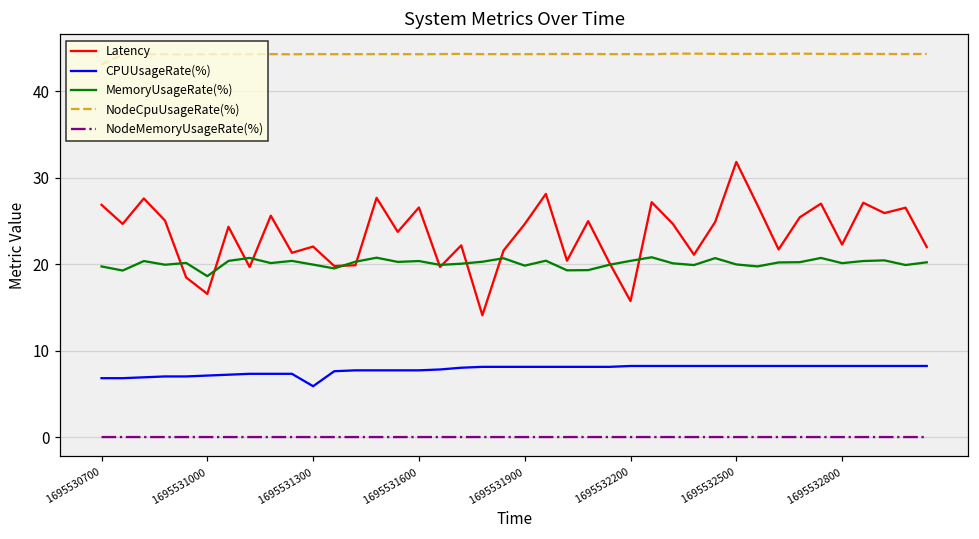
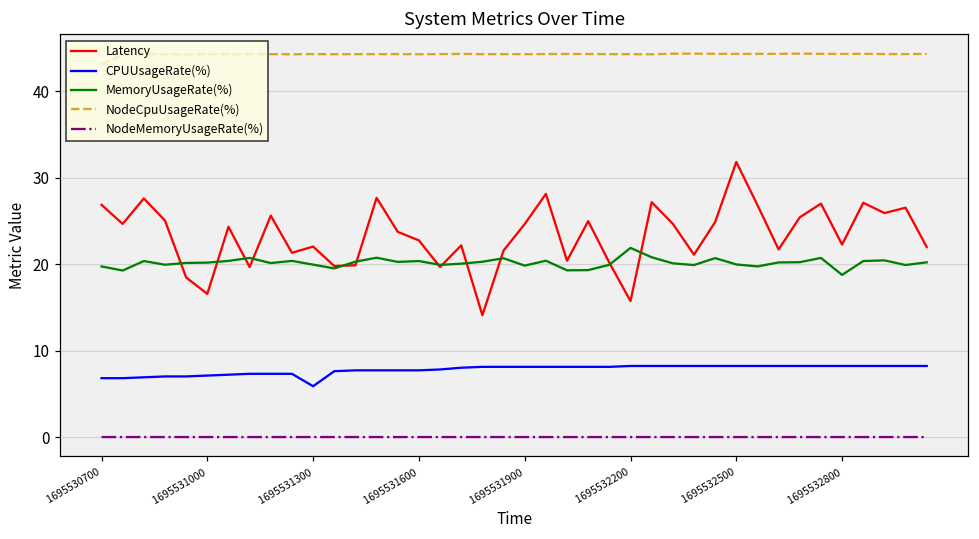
  {
    "Latency": {
      "1695530700": 27,
      "1695531000": 17,
      "1695531300": 22,
-     "1695531600": 27,
+     "1695531600": 23,
      "1695531900": 25,
      "1695532200": 16,
      "1695532500": 32,
      "1695532800": 22
    },
    "CPUUsageRate(%)": {
      "1695530700": 7,
      "1695531000": 7,
      "1695531300": 6,
      "1695531600": 8,
      "1695531900": 8,
      "1695532200": 8,
      "1695532500": 8,
      "1695532800": 8
    },
    "MemoryUsageRate(%)": {
      "1695530700": 20,
-     "1695531000": 19,
+     "1695531000": 20,
      "1695531300": 20,
      "1695531600": 20,
      "1695531900": 20,
-     "1695532200": 20,
+     "1695532200": 22,
      "1695532500": 20,
-     "1695532800": 20
+     "1695532800": 19
    },
    "NodeCpuUsageRate(%)": {
      "1695531300": 44,
      "1695531600": 44,
      "1695531900": 44,
      "1695532200": 44,
      "1695532500": 44,
      "1695532800": 44
    },
    "NodeMemoryUsageRate(%)": {
      "1695530700": 0,
      "1695531000": 0,
      "1695531300": 0,
      "1695531600": 0,
      "1695531900": 0,
      "1695532200": 0,
      "1695532500": 0,
      "1695532800": 0
    }
  }
